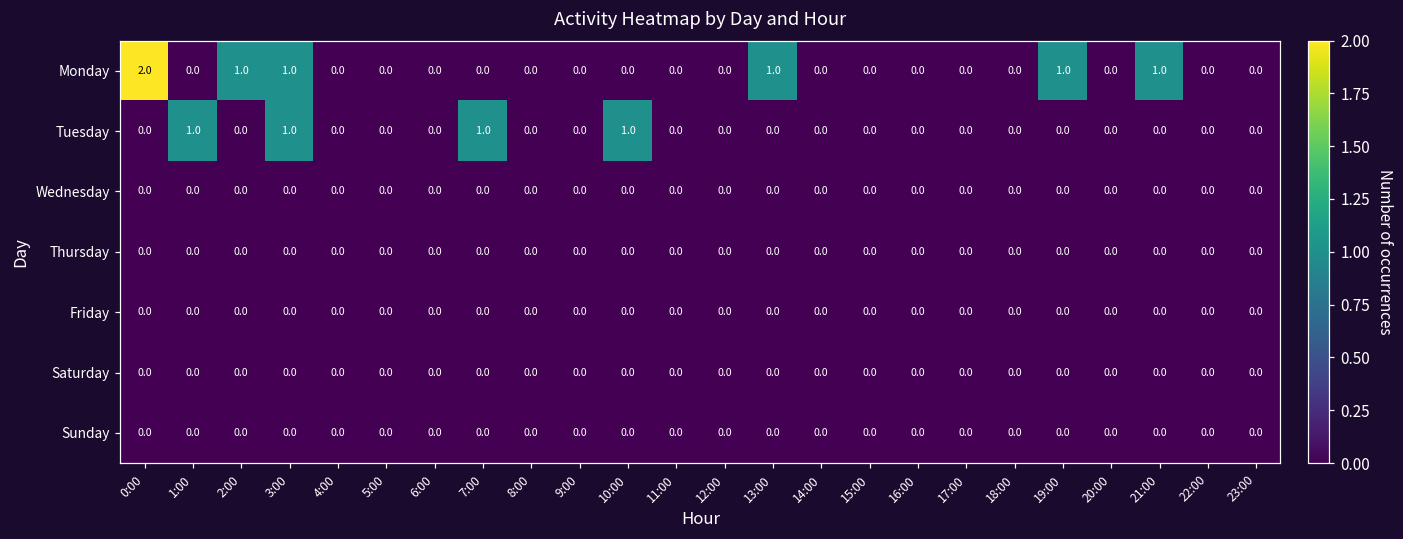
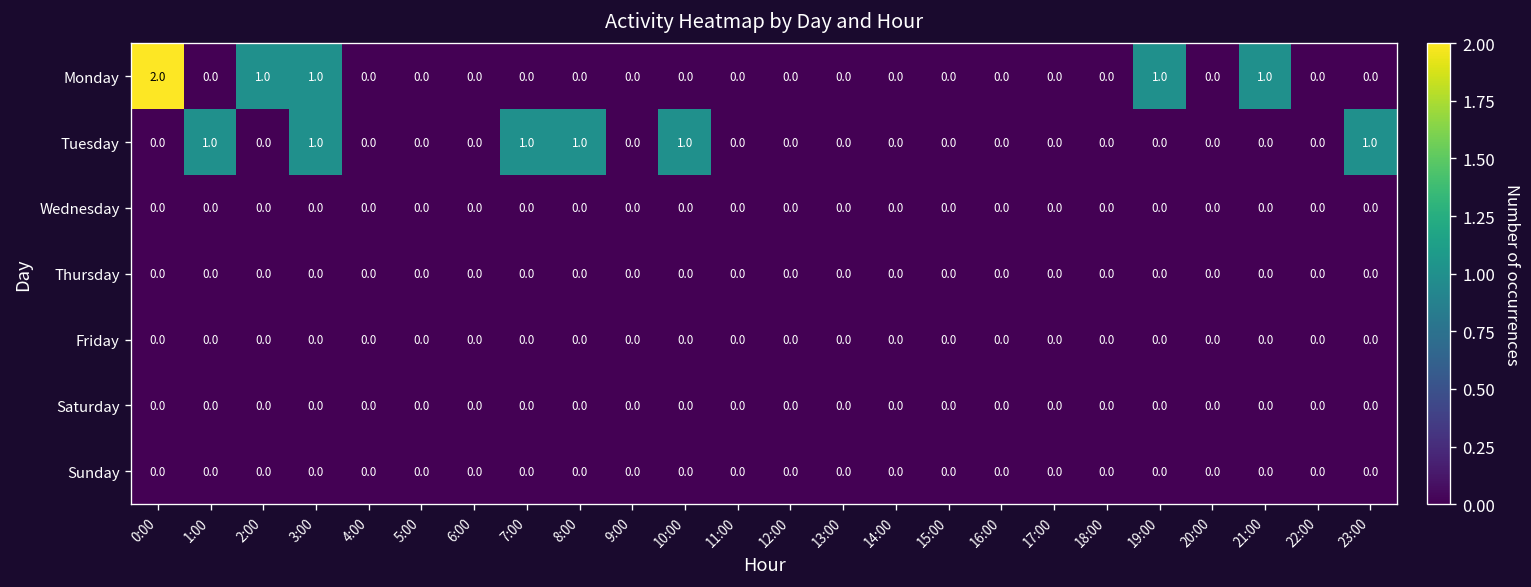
  {
    "Monday": {
      "0:00": 2.0,
      "1:00": 0.0,
      "2:00": 1.0,
      "3:00": 1.0,
      "4:00": 0.0,
      "5:00": 0.0,
      "6:00": 0.0,
      "7:00": 0.0,
      "8:00": 0.0,
      "9:00": 0.0,
      "10:00": 0.0,
      "11:00": 0.0,
      "12:00": 0.0,
-     "13:00": 1.0,
+     "13:00": 0.0,
      "14:00": 0.0,
      "15:00": 0.0,
      "16:00": 0.0,
      "17:00": 0.0,
      "18:00": 0.0,
      "19:00": 1.0,
      "20:00": 0.0,
      "21:00": 1.0,
      "22:00": 0.0,
      "23:00": 0.0
    },
    "Tuesday": {
      "0:00": 0.0,
      "1:00": 1.0,
      "2:00": 0.0,
      "3:00": 1.0,
      "4:00": 0.0,
      "5:00": 0.0,
      "6:00": 0.0,
      "7:00": 1.0,
-     "8:00": 0.0,
+     "8:00": 1.0,
      "9:00": 0.0,
      "10:00": 1.0,
      "11:00": 0.0,
      "12:00": 0.0,
      "13:00": 0.0,
      "14:00": 0.0,
      "15:00": 0.0,
      "16:00": 0.0,
      "17:00": 0.0,
      "18:00": 0.0,
      "19:00": 0.0,
      "20:00": 0.0,
      "21:00": 0.0,
      "22:00": 0.0,
-     "23:00": 0.0
+     "23:00": 1.0
    },
    "Wednesday": {
      "0:00": 0.0,
      "1:00": 0.0,
      "2:00": 0.0,
      "3:00": 0.0,
      "4:00": 0.0,
      "5:00": 0.0,
      "6:00": 0.0,
      "7:00": 0.0,
      "8:00": 0.0,
      "9:00": 0.0,
      "10:00": 0.0,
      "11:00": 0.0,
      "12:00": 0.0,
      "13:00": 0.0,
      "14:00": 0.0,
      "15:00": 0.0,
      "16:00": 0.0,
      "17:00": 0.0,
      "18:00": 0.0,
      "19:00": 0.0,
      "20:00": 0.0,
      "21:00": 0.0,
      "22:00": 0.0,
      "23:00": 0.0
    },
    "Thursday": {
      "0:00": 0.0,
      "1:00": 0.0,
      "2:00": 0.0,
      "3:00": 0.0,
      "4:00": 0.0,
      "5:00": 0.0,
      "6:00": 0.0,
      "7:00": 0.0,
      "8:00": 0.0,
      "9:00": 0.0,
      "10:00": 0.0,
      "11:00": 0.0,
      "12:00": 0.0,
      "13:00": 0.0,
      "14:00": 0.0,
      "15:00": 0.0,
      "16:00": 0.0,
      "17:00": 0.0,
      "18:00": 0.0,
      "19:00": 0.0,
      "20:00": 0.0,
      "21:00": 0.0,
      "22:00": 0.0,
      "23:00": 0.0
    },
    "Friday": {
      "0:00": 0.0,
      "1:00": 0.0,
      "2:00": 0.0,
      "3:00": 0.0,
      "4:00": 0.0,
      "5:00": 0.0,
      "6:00": 0.0,
      "7:00": 0.0,
      "8:00": 0.0,
      "9:00": 0.0,
      "10:00": 0.0,
      "11:00": 0.0,
      "12:00": 0.0,
      "13:00": 0.0,
      "14:00": 0.0,
      "15:00": 0.0,
      "16:00": 0.0,
      "17:00": 0.0,
      "18:00": 0.0,
      "19:00": 0.0,
      "20:00": 0.0,
      "21:00": 0.0,
      "22:00": 0.0,
      "23:00": 0.0
    },
    "Saturday": {
      "0:00": 0.0,
      "1:00": 0.0,
      "2:00": 0.0,
      "3:00": 0.0,
      "4:00": 0.0,
      "5:00": 0.0,
      "6:00": 0.0,
      "7:00": 0.0,
      "8:00": 0.0,
      "9:00": 0.0,
      "10:00": 0.0,
      "11:00": 0.0,
      "12:00": 0.0,
      "13:00": 0.0,
      "14:00": 0.0,
      "15:00": 0.0,
      "16:00": 0.0,
      "17:00": 0.0,
      "18:00": 0.0,
      "19:00": 0.0,
      "20:00": 0.0,
      "21:00": 0.0,
      "22:00": 0.0,
      "23:00": 0.0
    },
    "Sunday": {
      "0:00": 0.0,
      "1:00": 0.0,
      "2:00": 0.0,
      "3:00": 0.0,
      "4:00": 0.0,
      "5:00": 0.0,
      "6:00": 0.0,
      "7:00": 0.0,
      "8:00": 0.0,
      "9:00": 0.0,
      "10:00": 0.0,
      "11:00": 0.0,
      "12:00": 0.0,
      "13:00": 0.0,
      "14:00": 0.0,
      "15:00": 0.0,
      "16:00": 0.0,
      "17:00": 0.0,
      "18:00": 0.0,
      "19:00": 0.0,
      "20:00": 0.0,
      "21:00": 0.0,
      "22:00": 0.0,
      "23:00": 0.0
    }
  }
